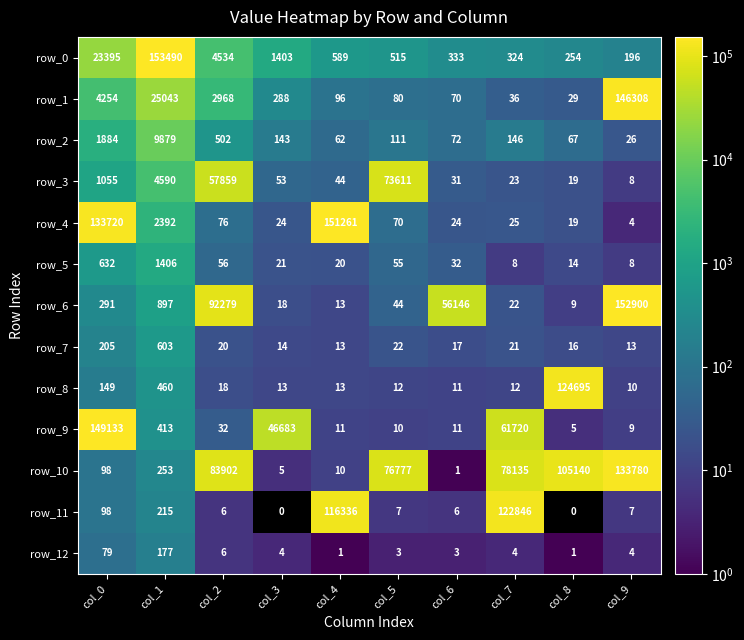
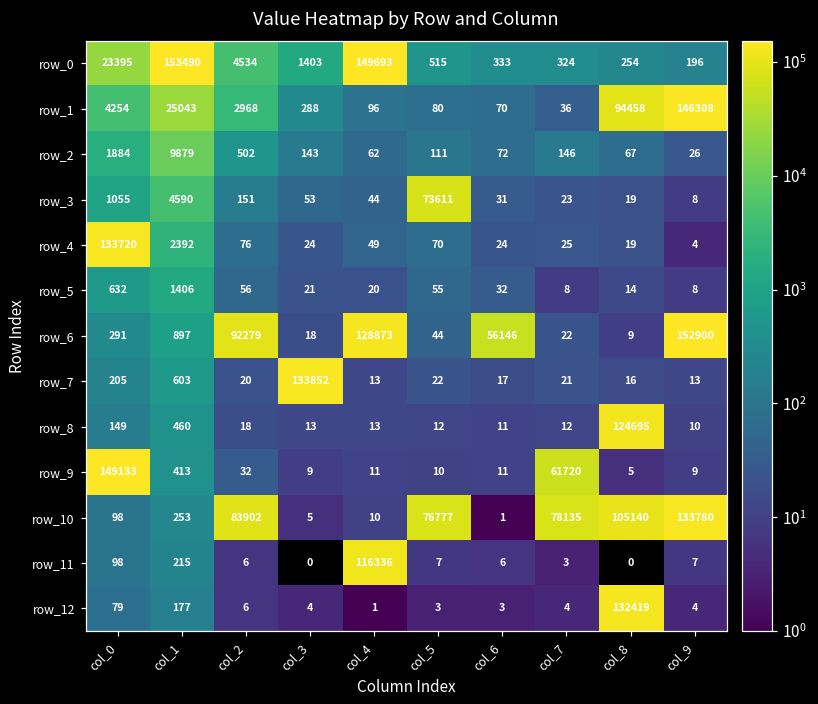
  {
    "row_0": {
      "col_0": 23395,
      "col_1": 153490,
      "col_2": 4534,
      "col_3": 1403,
-     "col_4": 589,
+     "col_4": 149693,
      "col_5": 515,
      "col_6": 333,
      "col_7": 324,
      "col_8": 254,
      "col_9": 196
    },
    "row_1": {
      "col_0": 4254,
      "col_1": 25043,
      "col_2": 2968,
      "col_3": 288,
      "col_4": 96,
      "col_5": 80,
      "col_6": 70,
      "col_7": 36,
-     "col_8": 29,
+     "col_8": 94458,
      "col_9": 146308
    },
    "row_2": {
      "col_0": 1884,
      "col_1": 9879,
      "col_2": 502,
      "col_3": 143,
      "col_4": 62,
      "col_5": 111,
      "col_6": 72,
      "col_7": 146,
      "col_8": 67,
      "col_9": 26
    },
    "row_3": {
      "col_0": 1055,
      "col_1": 4590,
-     "col_2": 57859,
+     "col_2": 151,
      "col_3": 53,
      "col_4": 44,
      "col_5": 73611,
      "col_6": 31,
      "col_7": 23,
      "col_8": 19,
      "col_9": 8
    },
    "row_4": {
      "col_0": 133720,
      "col_1": 2392,
      "col_2": 76,
      "col_3": 24,
-     "col_4": 151261,
+     "col_4": 49,
      "col_5": 70,
      "col_6": 24,
      "col_7": 25,
      "col_8": 19,
      "col_9": 4
    },
    "row_5": {
      "col_0": 632,
      "col_1": 1406,
      "col_2": 56,
      "col_3": 21,
      "col_4": 20,
      "col_5": 55,
      "col_6": 32,
      "col_7": 8,
      "col_8": 14,
      "col_9": 8
    },
    "row_6": {
      "col_0": 291,
      "col_1": 897,
      "col_2": 92279,
      "col_3": 18,
-     "col_4": 13,
+     "col_4": 128873,
      "col_5": 44,
      "col_6": 56146,
      "col_7": 22,
      "col_8": 9,
      "col_9": 152900
    },
    "row_7": {
      "col_0": 205,
      "col_1": 603,
      "col_2": 20,
-     "col_3": 14,
+     "col_3": 133852,
      "col_4": 13,
      "col_5": 22,
      "col_6": 17,
      "col_7": 21,
      "col_8": 16,
      "col_9": 13
    },
    "row_8": {
      "col_0": 149,
      "col_1": 460,
      "col_2": 18,
      "col_3": 13,
      "col_4": 13,
      "col_5": 12,
      "col_6": 11,
      "col_7": 12,
      "col_8": 124695,
      "col_9": 10
    },
    "row_9": {
      "col_0": 149133,
      "col_1": 413,
      "col_2": 32,
-     "col_3": 46683,
+     "col_3": 9,
      "col_4": 11,
      "col_5": 10,
      "col_6": 11,
      "col_7": 61720,
      "col_8": 5,
      "col_9": 9
    },
    "row_10": {
      "col_0": 98,
      "col_1": 253,
      "col_2": 83902,
      "col_3": 5,
      "col_4": 10,
      "col_5": 76777,
      "col_6": 1,
      "col_7": 78135,
      "col_8": 105140,
      "col_9": 133780
    },
    "row_11": {
      "col_0": 98,
      "col_1": 215,
      "col_2": 6,
      "col_3": 0,
      "col_4": 116336,
      "col_5": 7,
      "col_6": 6,
-     "col_7": 122846,
+     "col_7": 3,
      "col_8": 0,
      "col_9": 7
    },
    "row_12": {
      "col_0": 79,
      "col_1": 177,
      "col_2": 6,
      "col_3": 4,
      "col_4": 1,
      "col_5": 3,
      "col_6": 3,
      "col_7": 4,
-     "col_8": 1,
+     "col_8": 132419,
      "col_9": 4
    }
  }
